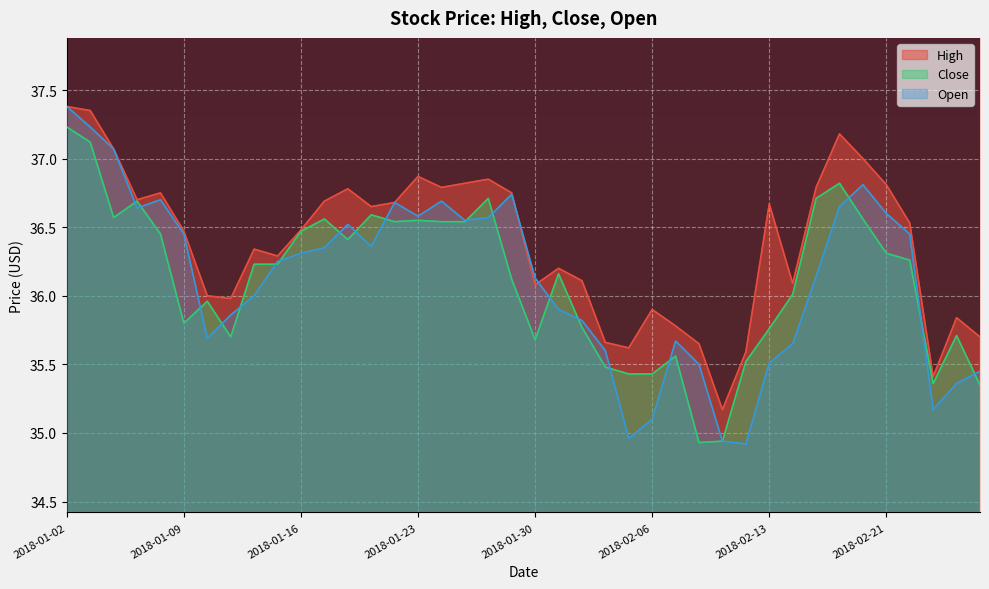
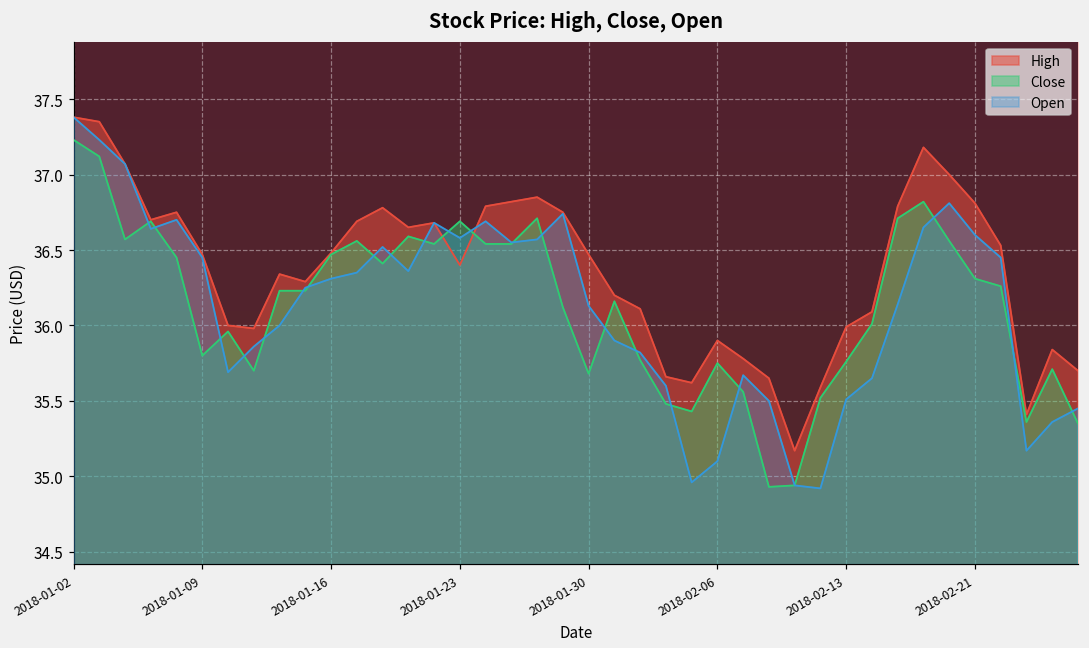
  {
    "High": {
      "2018-01-09": 36.47,
-     "2018-01-23": 36.87,
-     "2018-01-30": 36.08,
+     "2018-01-23": 36.40,
+     "2018-01-30": 36.47,
      "2018-02-06": 35.90,
-     "2018-02-13": 36.67,
+     "2018-02-13": 35.99,
      "2018-02-21": 36.81
    },
    "Close": {
      "2018-01-02": 37.23,
      "2018-01-09": 35.80,
-     "2018-01-23": 36.55,
+     "2018-01-23": 36.69,
      "2018-01-30": 35.68,
-     "2018-02-06": 35.43,
+     "2018-02-06": 35.75,
      "2018-02-13": 35.76,
      "2018-02-21": 36.31
    },
    "Open": {
      "2018-01-09": 36.45,
      "2018-01-16": 36.31,
      "2018-01-23": 36.58,
      "2018-01-30": 36.13,
      "2018-02-06": 35.10,
      "2018-02-13": 35.51,
      "2018-02-21": 36.60
    }
  }
